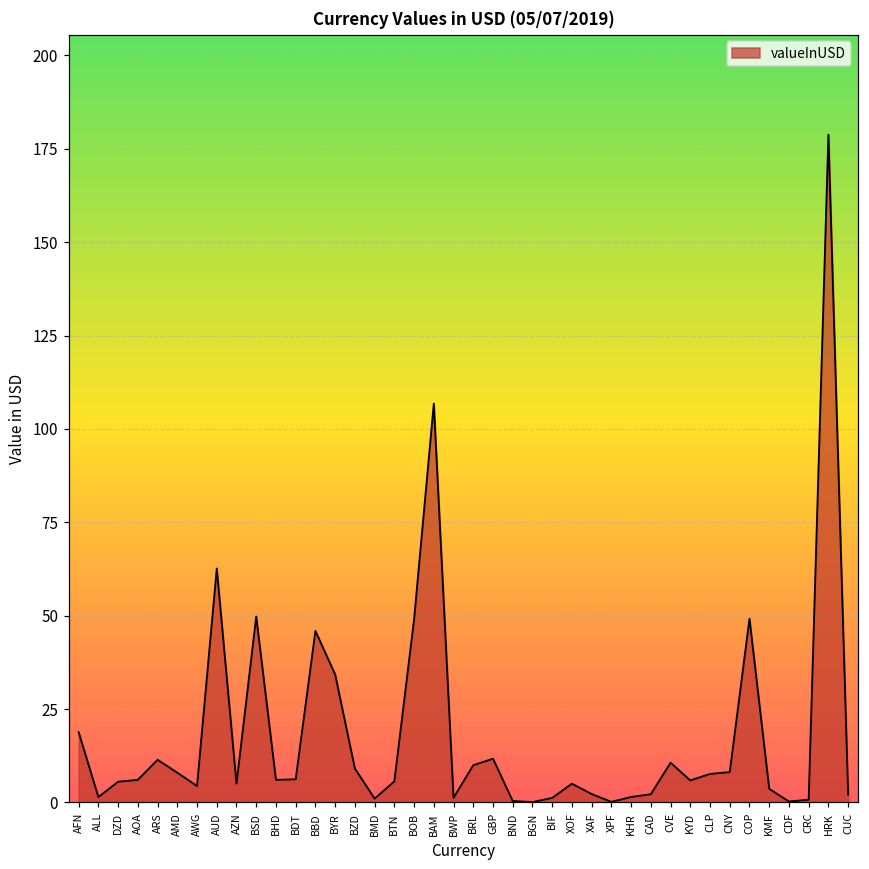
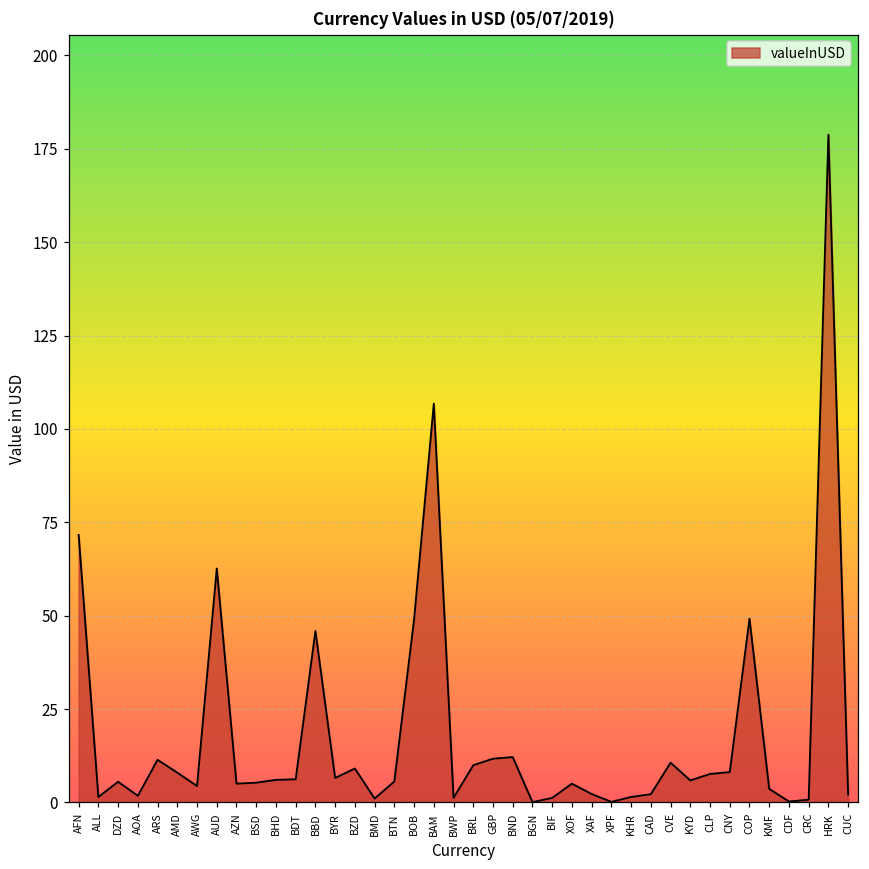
  {
-   "AFN": 19,
+   "AFN": 72,
    "ALL": 1,
    "DZD": 6,
-   "AOA": 6,
+   "AOA": 2,
    "ARS": 11,
    "AMD": 8,
    "AWG": 4,
    "AUD": 63,
    "AZN": 5,
-   "BSD": 50,
+   "BSD": 5,
    "BHD": 6,
    "BDT": 6,
    "BBD": 46,
-   "BYR": 34,
+   "BYR": 7,
    "BZD": 9,
    "BMD": 1,
    "BTN": 6,
    "BOB": 49,
    "BAM": 107,
    "BWP": 1,
    "BRL": 10,
    "GBP": 12,
-   "BND": 0,
+   "BND": 12,
    "BGN": 0,
    "BIF": 1,
    "XOF": 5,
    "XAF": 2,
    "XPF": 0,
    "KHR": 1,
    "CAD": 2,
    "CVE": 11,
    "KYD": 6,
    "CLP": 8,
    "CNY": 8,
    "COP": 49,
    "KMF": 4,
    "CDF": 0,
    "CRC": 1,
    "HRK": 179,
    "CUC": 2
  }
